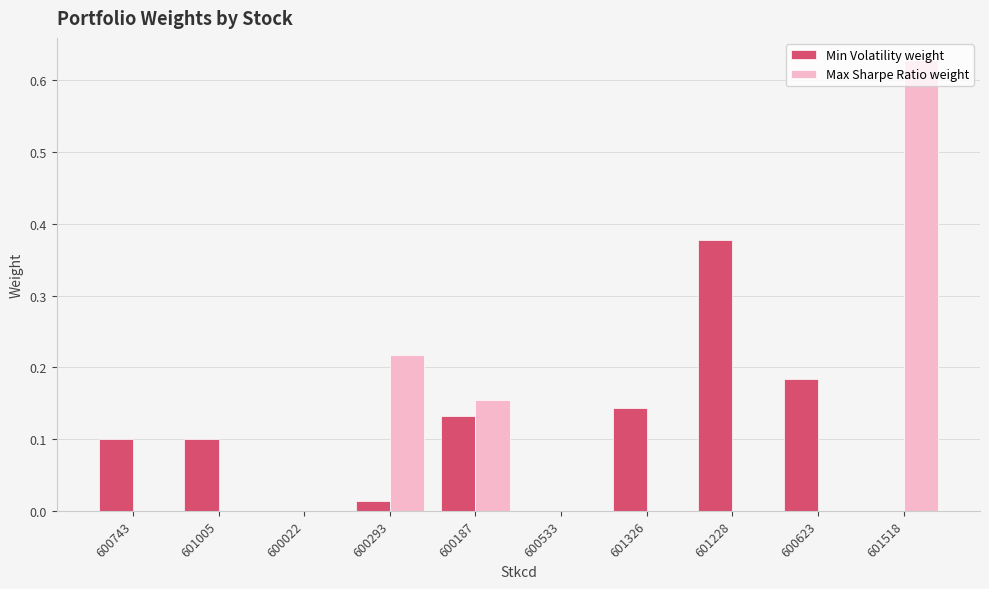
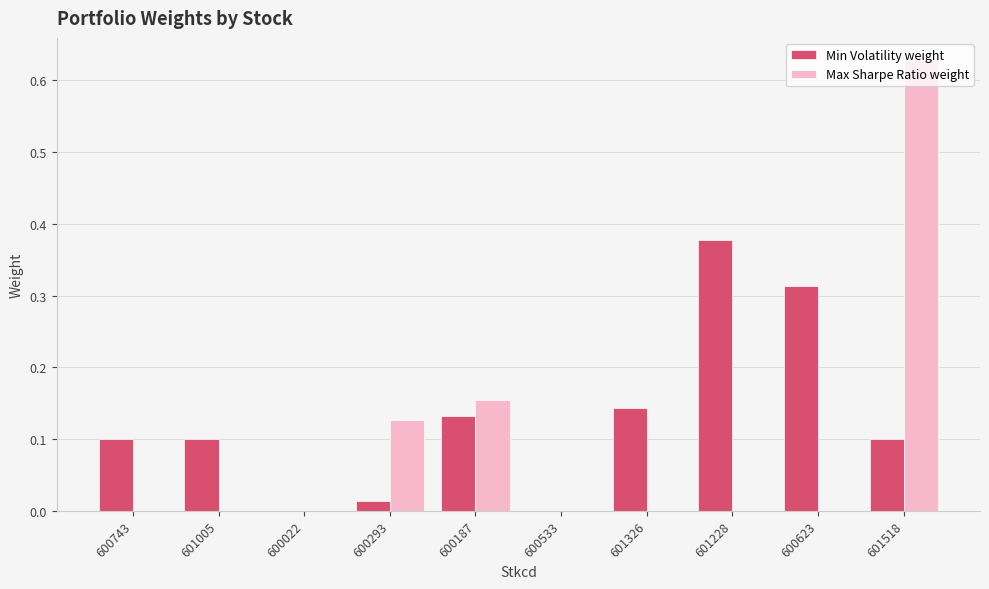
  {
    "Min Volatility weight": {
      "600743": 0.10,
      "601005": 0.10,
      "600022": 0.00,
      "600293": 0.01,
      "600187": 0.13,
      "600533": 0.00,
      "601326": 0.14,
      "601228": 0.38,
-     "600623": 0.18,
-     "601518": 0.0
+     "600623": 0.31,
+     "601518": 0.1
    },
    "Max Sharpe Ratio weight": {
      "600743": 0.00,
      "601005": 0.00,
      "600022": 0.00,
-     "600293": 0.22,
+     "600293": 0.13,
      "600187": 0.15,
      "600533": 0.00,
      "601326": 0.00,
      "601228": 0.00,
      "600623": 0.00
    }
  }
